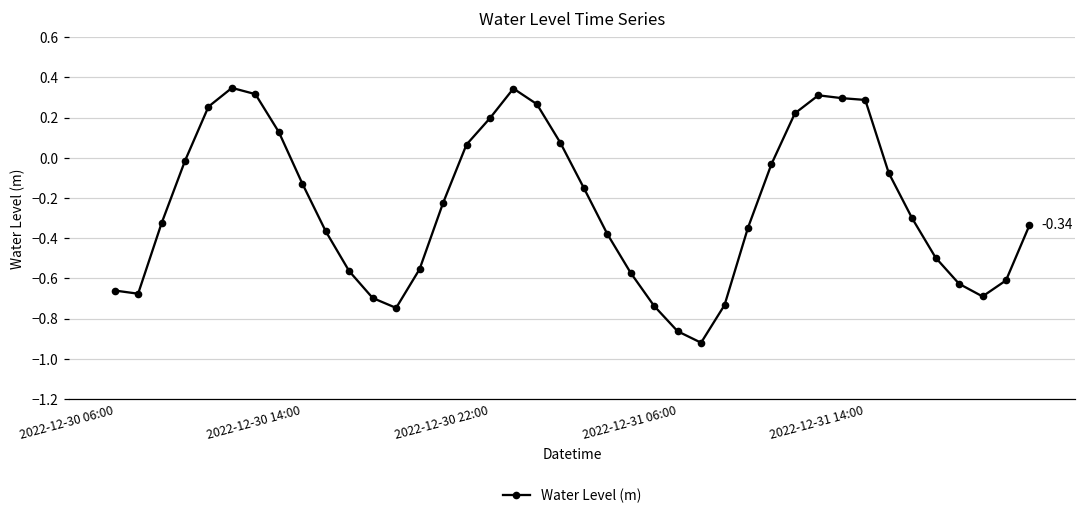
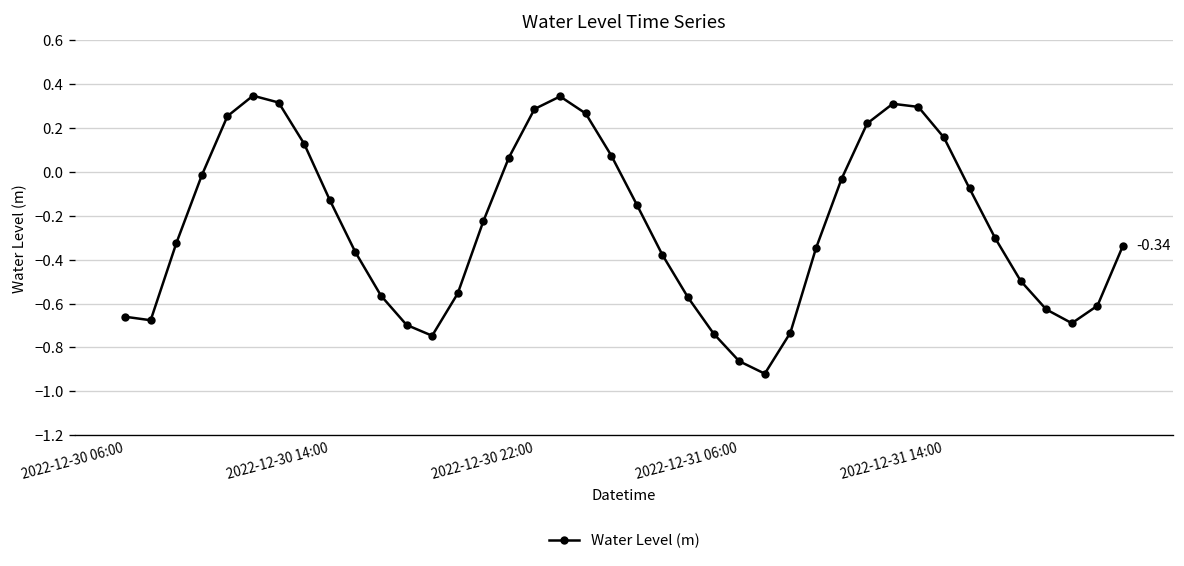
  {
    "2022-12-30 06:00": -0.66,
    "2022-12-30 14:00": -0.13,
-   "2022-12-30 22:00": 0.20,
+   "2022-12-30 22:00": 0.29,
    "2022-12-31 06:00": -0.86,
-   "2022-12-31 14:00": 0.29
+   "2022-12-31 14:00": 0.16
  }
